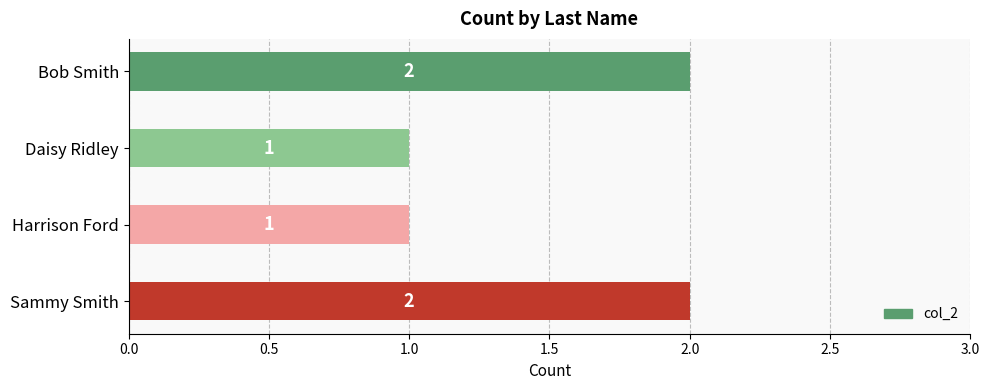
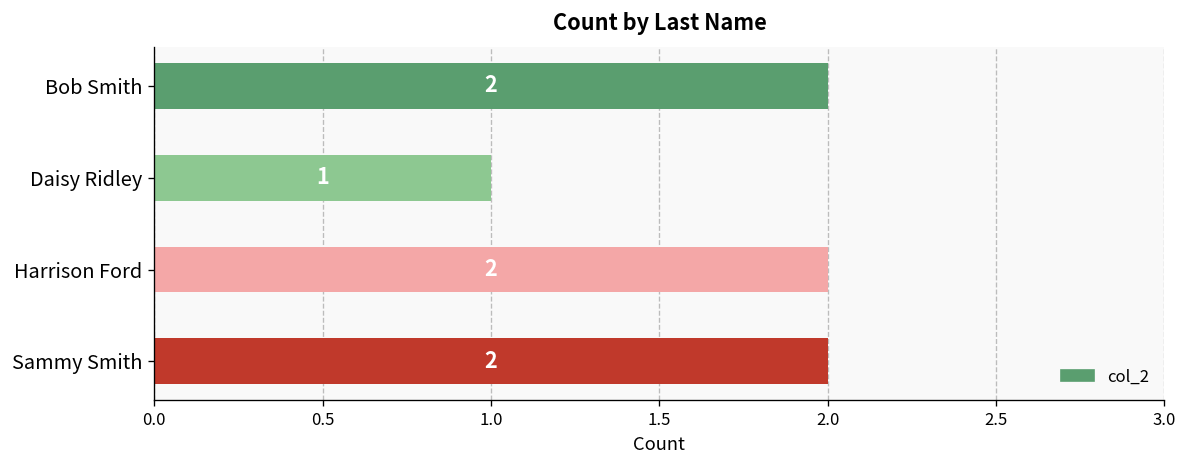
  {
    "Bob Smith": 2,
    "Daisy Ridley": 1,
-   "Harrison Ford": 1,
+   "Harrison Ford": 2,
    "Sammy Smith": 2
  }
